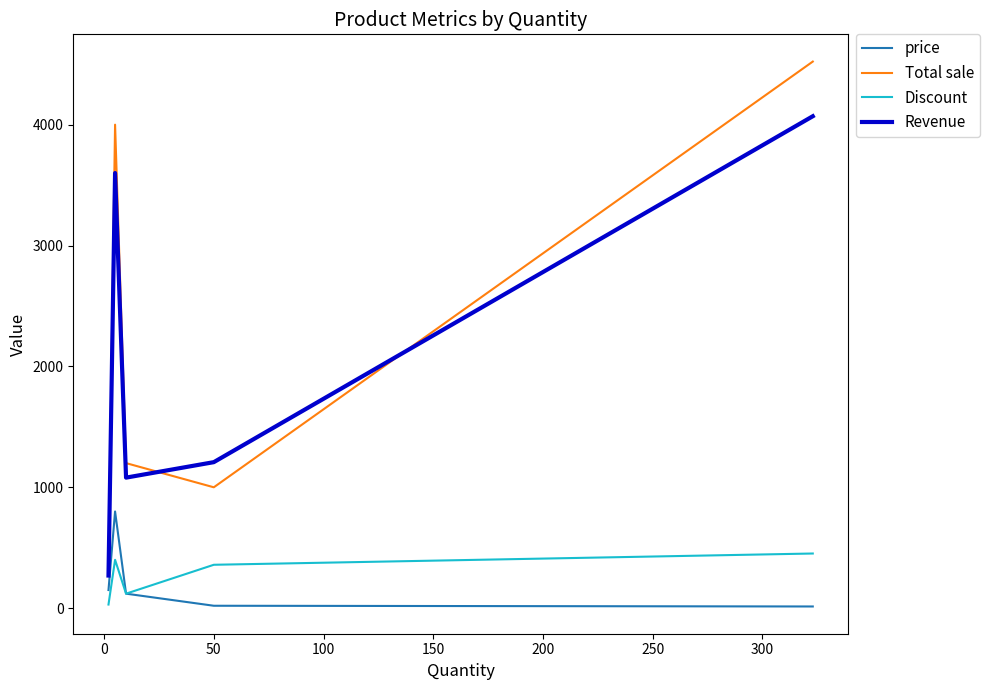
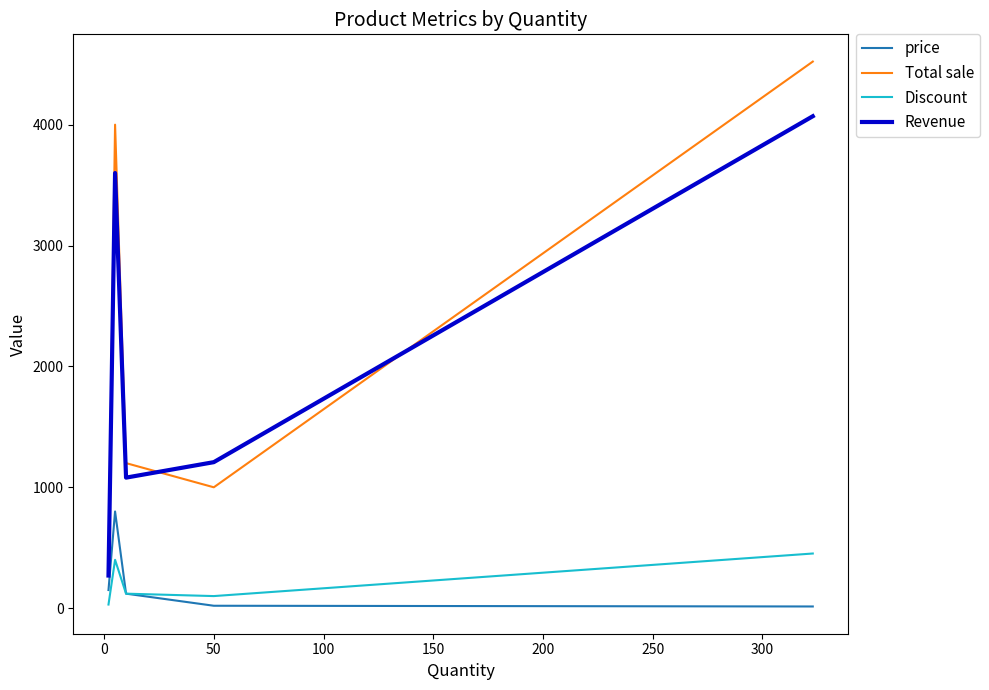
  {
    "price": {
      "50": 20
    },
    "Total sale": {
      "50": 1000
    },
    "Discount": {
-     "50": 360
+     "50": 100
    },
    "Revenue": {
      "50": 1210
    }
  }
